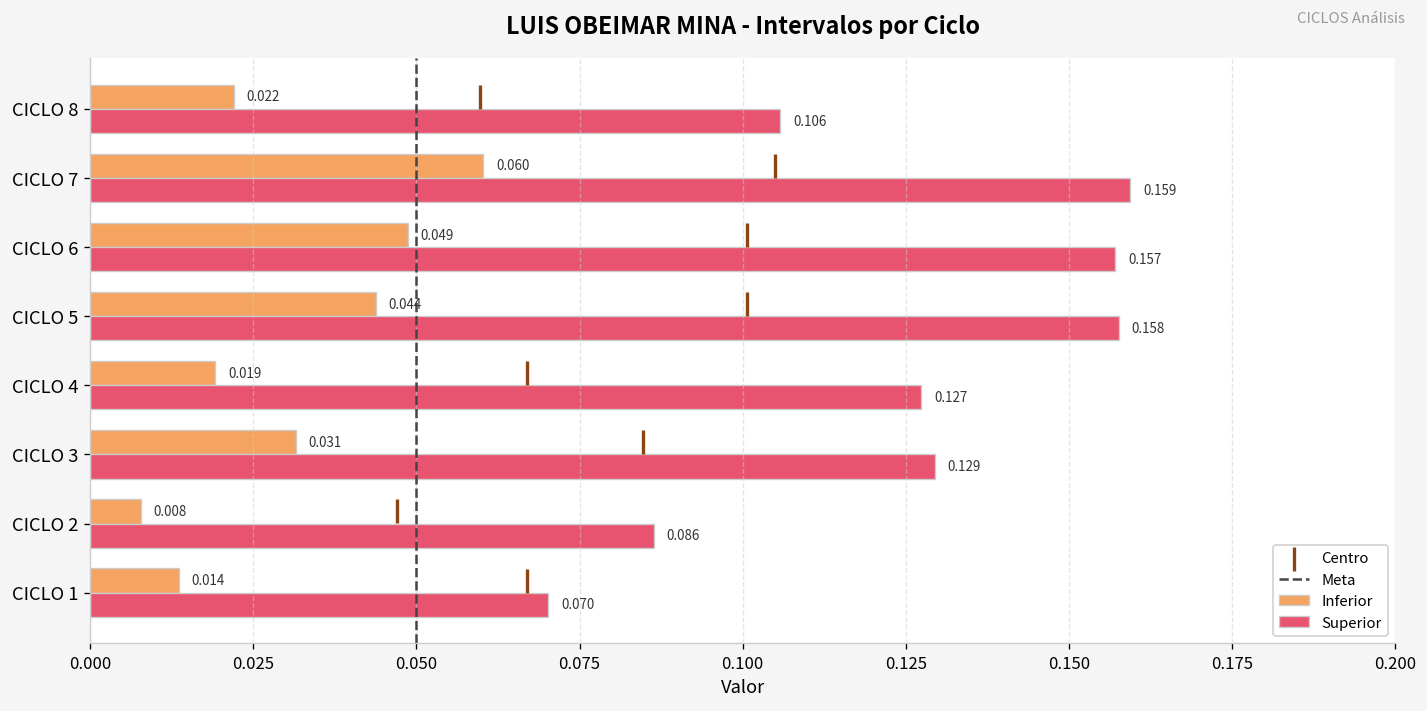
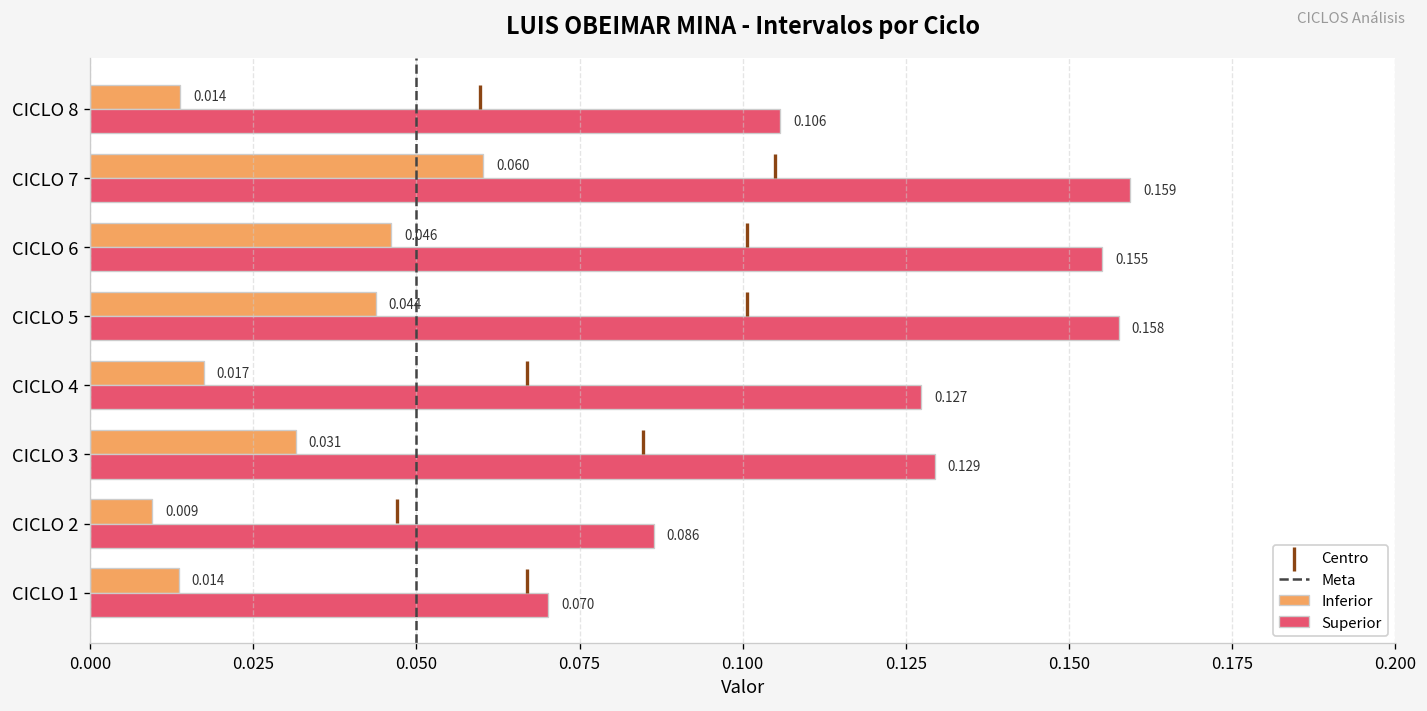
  {
    "Inferior": {
-     "CICLO 8": 0.022,
+     "CICLO 8": 0.014,
      "CICLO 7": 0.060,
-     "CICLO 6": 0.049,
+     "CICLO 6": 0.046,
      "CICLO 5": 0.044,
-     "CICLO 4": 0.019,
+     "CICLO 4": 0.017,
      "CICLO 3": 0.031,
-     "CICLO 2": 0.008,
+     "CICLO 2": 0.009,
      "CICLO 1": 0.014
    },
    "Superior": {
      "CICLO 8": 0.106,
      "CICLO 7": 0.159,
-     "CICLO 6": 0.157,
+     "CICLO 6": 0.155,
      "CICLO 5": 0.158,
      "CICLO 4": 0.127,
      "CICLO 3": 0.129,
      "CICLO 2": 0.086,
      "CICLO 1": 0.070
    }
  }
